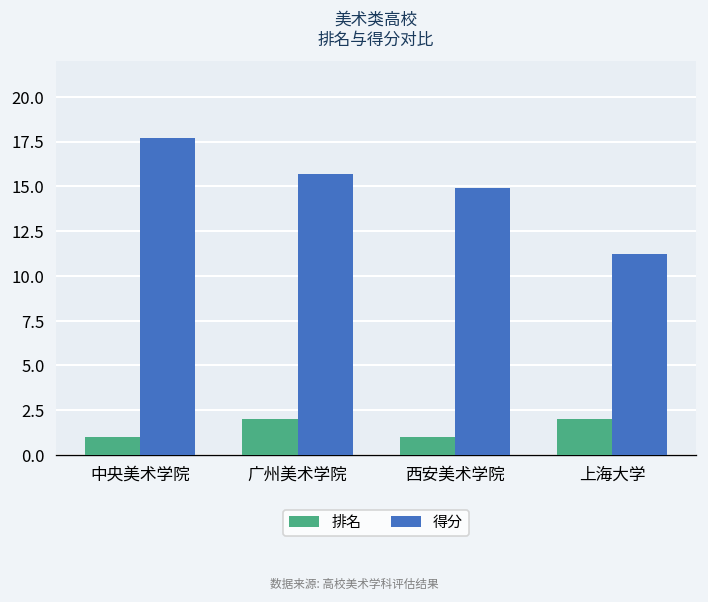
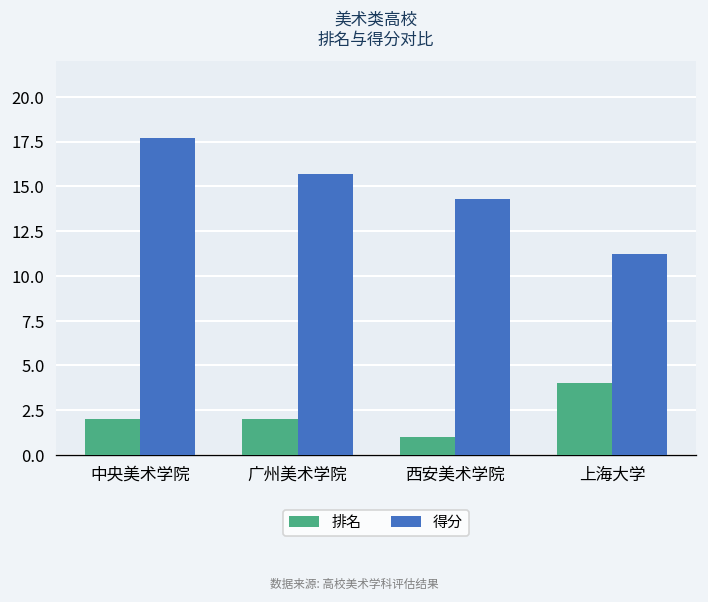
  {
    "排名": {
-     "中央美术学院": 1,
+     "中央美术学院": 2,
      "广州美术学院": 2,
      "西安美术学院": 1,
-     "上海大学": 2
+     "上海大学": 4
    },
    "得分": {
      "中央美术学院": 17.7,
      "广州美术学院": 15.7,
-     "西安美术学院": 14.9,
+     "西安美术学院": 14.3,
      "上海大学": 11.2
    }
  }
